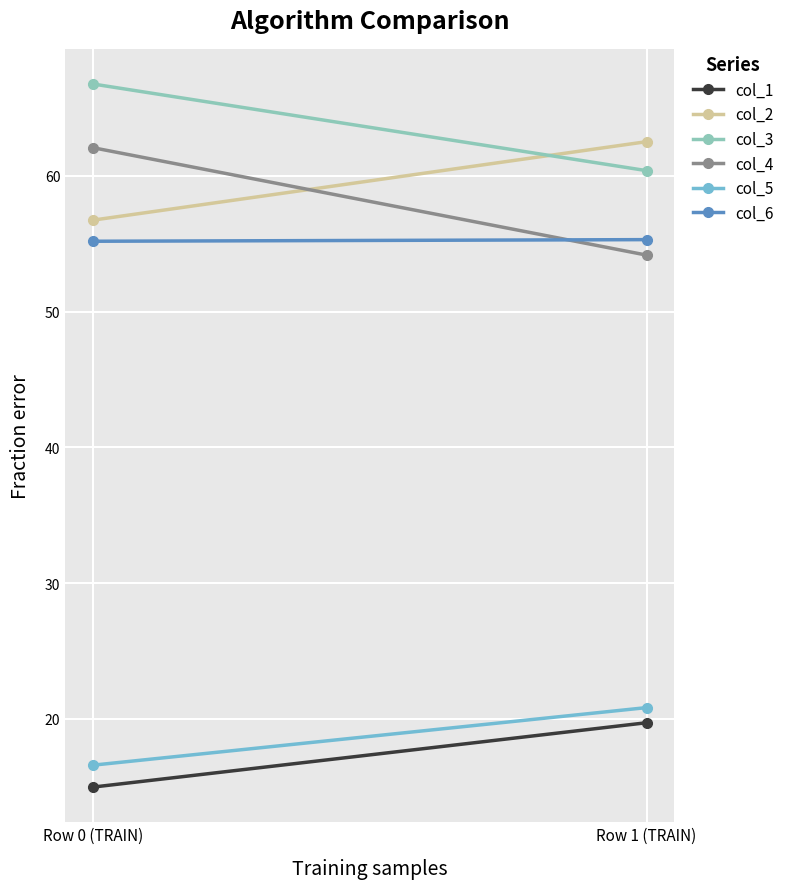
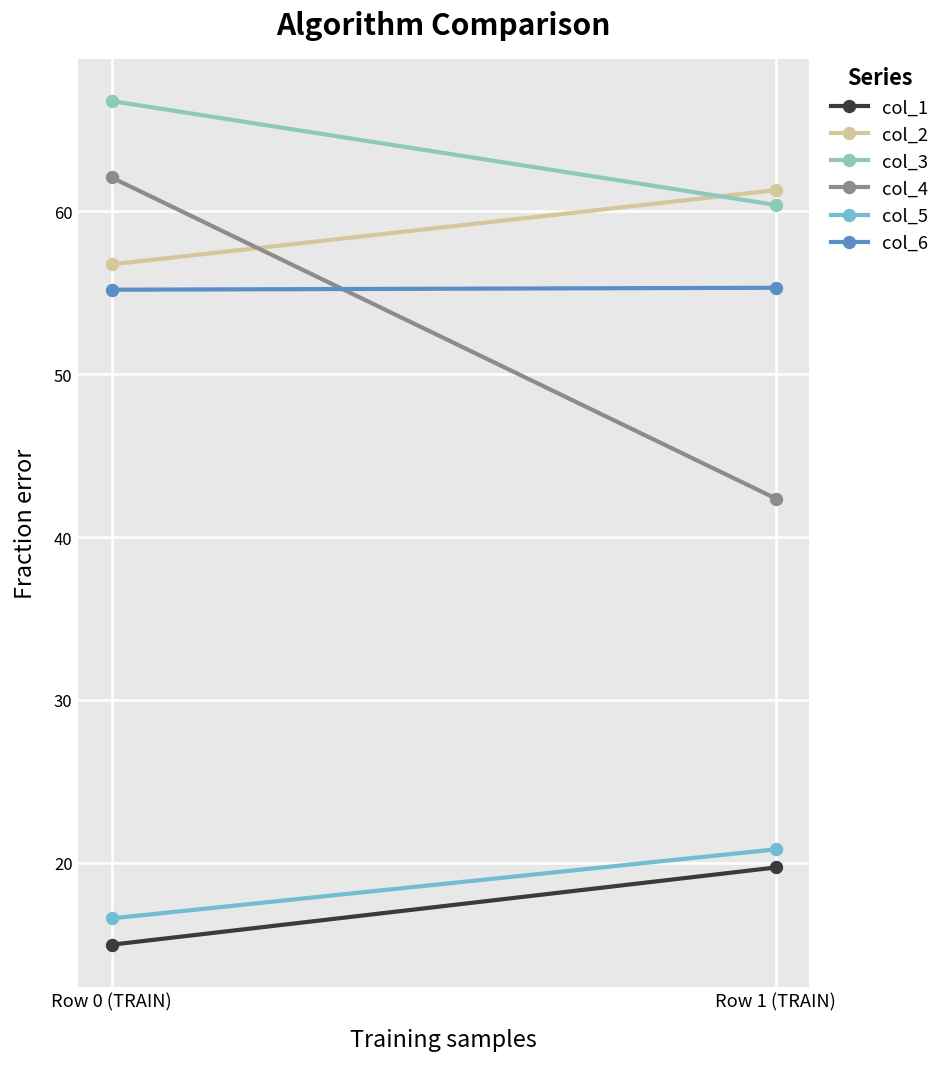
  {
    "col_1": {
      "Row 0 (TRAIN)": 15.0,
      "Row 1 (TRAIN)": 19.7
    },
    "col_2": {
      "Row 0 (TRAIN)": 56.7,
-     "Row 1 (TRAIN)": 62.5
+     "Row 1 (TRAIN)": 61.3
    },
    "col_4": {
      "Row 0 (TRAIN)": 62.1,
-     "Row 1 (TRAIN)": 54.2
+     "Row 1 (TRAIN)": 42.4
    }
  }
